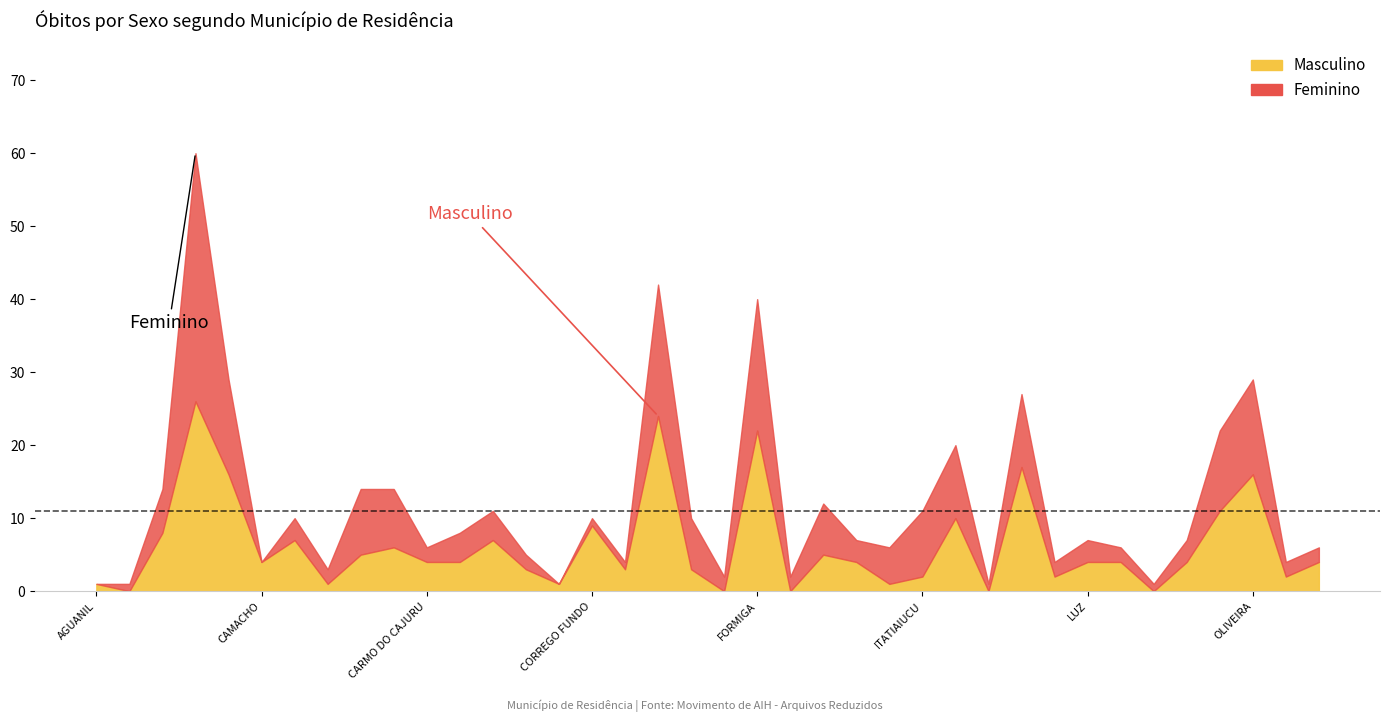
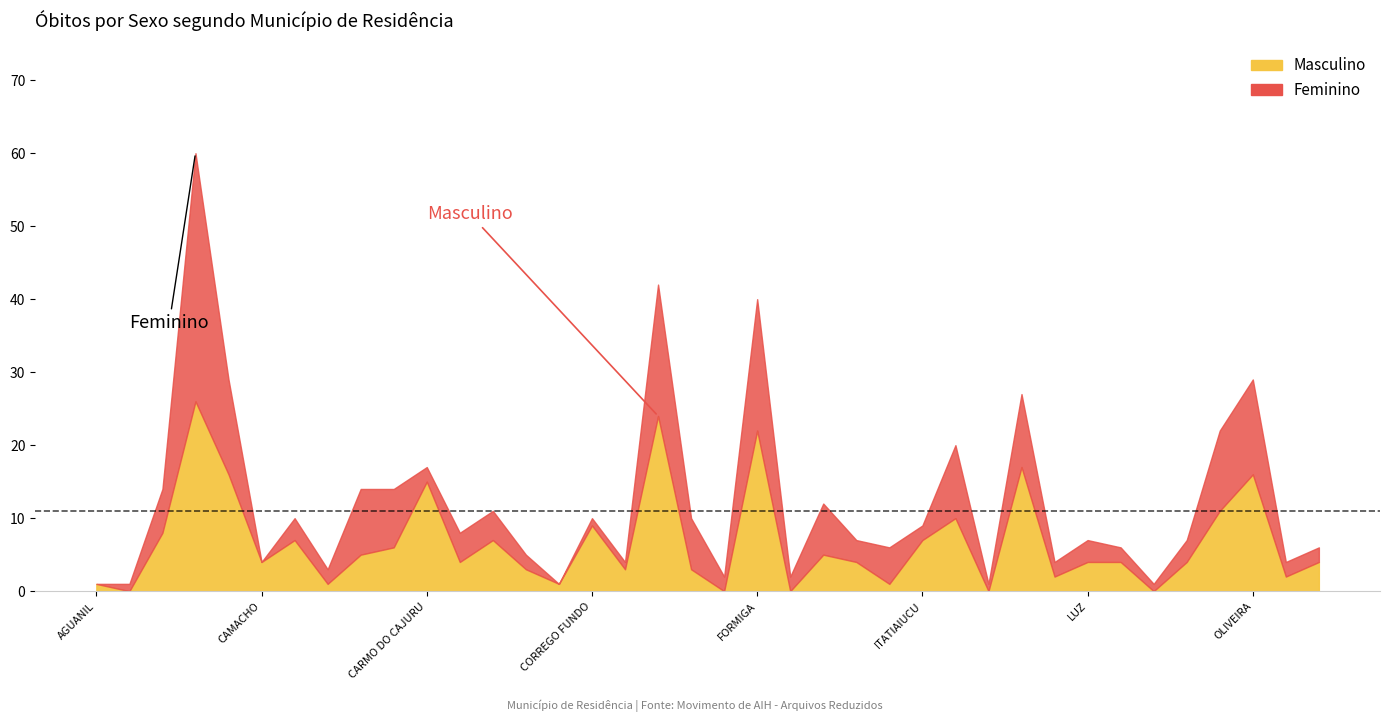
  {
    "Masculino": {
-     "CARMO DO CAJURU": 4,
+     "CARMO DO CAJURU": 15,
      "CORREGO FUNDO": 9,
      "FORMIGA": 22,
-     "ITATIAIUCU": 2,
+     "ITATIAIUCU": 7,
      "LUZ": 4,
      "OLIVEIRA": 16
    },
    "Feminino": {
      "CARMO DO CAJURU": 2,
      "CORREGO FUNDO": 1,
      "FORMIGA": 18,
-     "ITATIAIUCU": 9,
+     "ITATIAIUCU": 2,
      "LUZ": 3,
      "OLIVEIRA": 13
    }
  }
